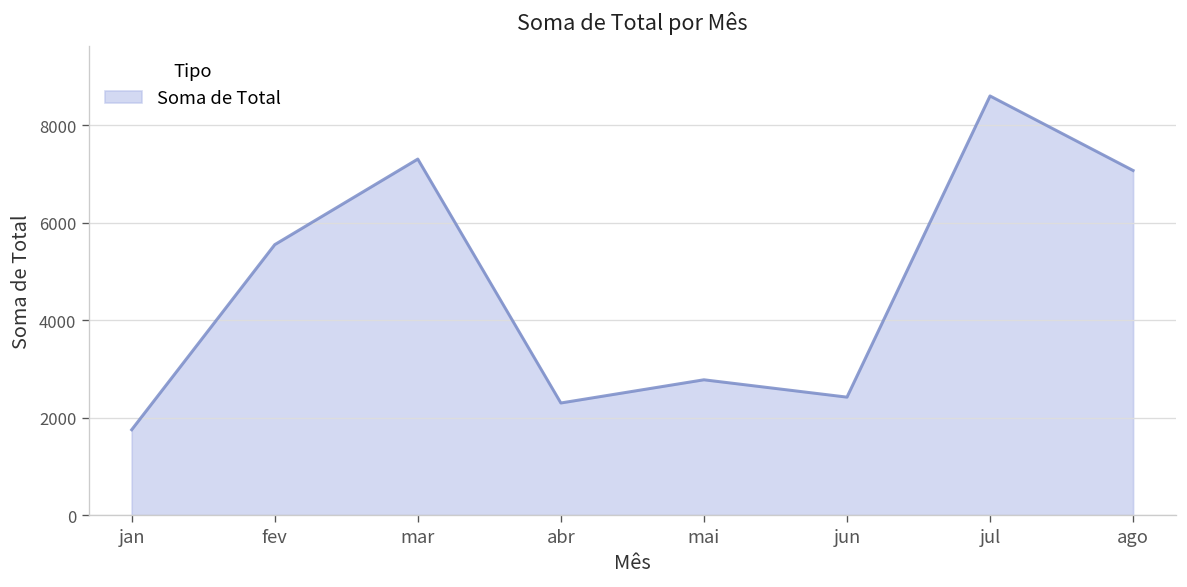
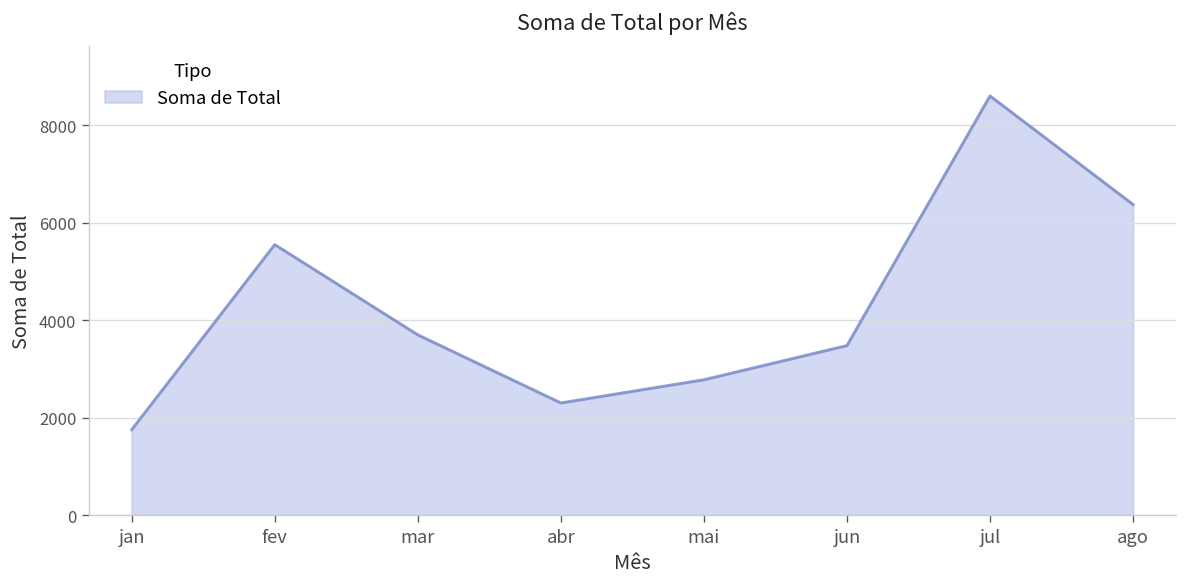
  {
    "jan": 1800,
    "fev": 5600,
-   "mar": 7300,
+   "mar": 3700,
    "abr": 2300,
    "mai": 2800,
-   "jun": 2400,
+   "jun": 3500,
    "jul": 8600,
-   "ago": 7100
+   "ago": 6400
  }
